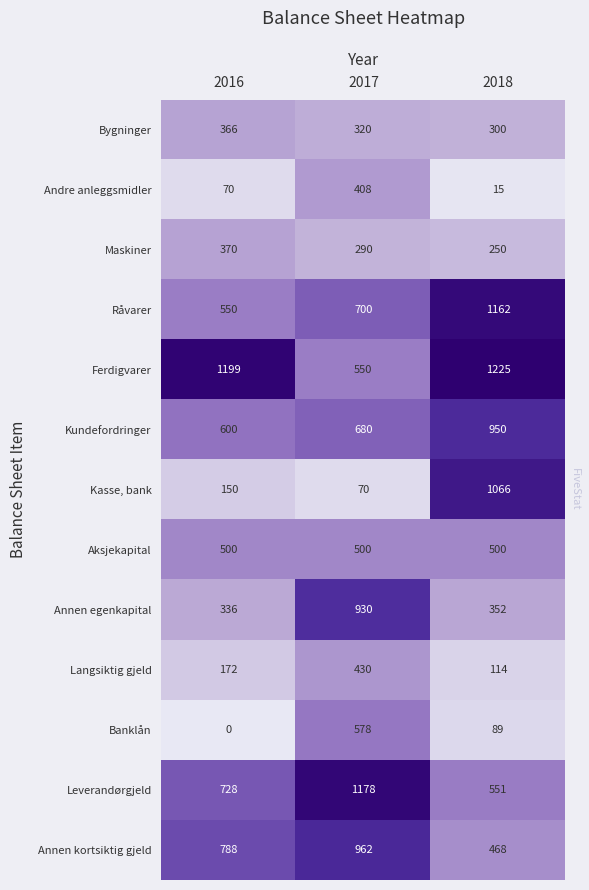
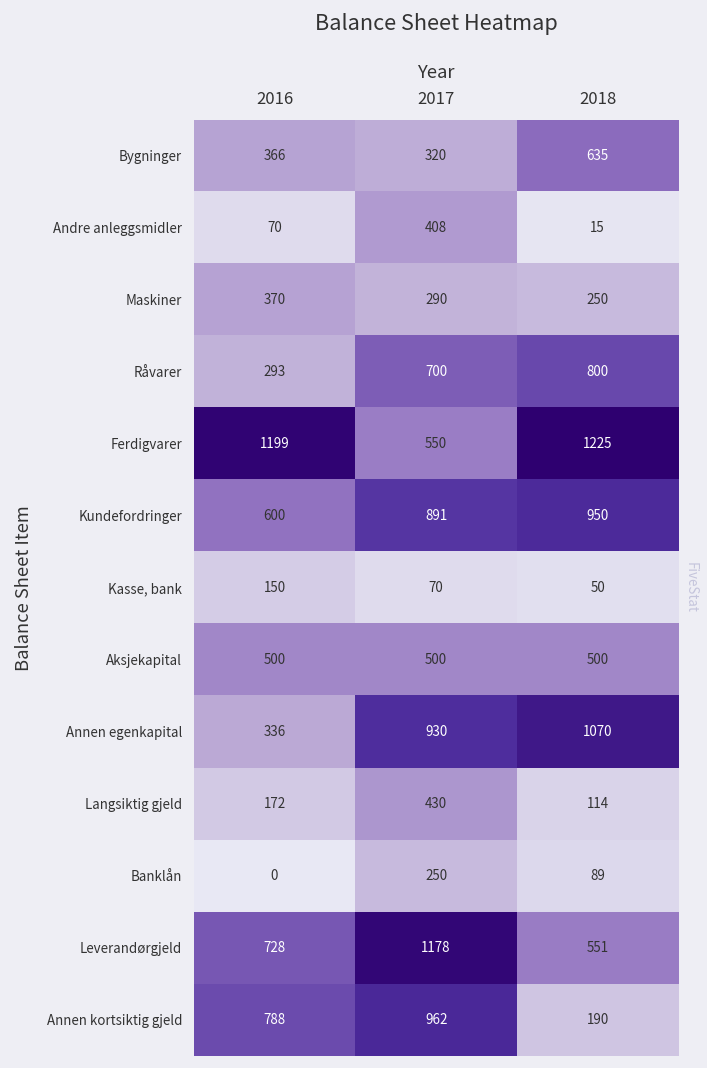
  {
    "Bygninger": {
      "2016": 366,
      "2017": 320,
-     "2018": 300
+     "2018": 635
    },
    "Andre anleggsmidler": {
      "2016": 70,
      "2017": 408,
      "2018": 15
    },
    "Maskiner": {
      "2016": 370,
      "2017": 290,
      "2018": 250
    },
    "Råvarer": {
-     "2016": 550,
+     "2016": 293,
      "2017": 700,
-     "2018": 1162
+     "2018": 800
    },
    "Ferdigvarer": {
      "2016": 1199,
      "2017": 550,
      "2018": 1225
    },
    "Kundefordringer": {
      "2016": 600,
-     "2017": 680,
+     "2017": 891,
      "2018": 950
    },
    "Kasse, bank": {
      "2016": 150,
      "2017": 70,
-     "2018": 1066
+     "2018": 50
    },
    "Aksjekapital": {
      "2016": 500,
      "2017": 500,
      "2018": 500
    },
    "Annen egenkapital": {
      "2016": 336,
      "2017": 930,
-     "2018": 352
+     "2018": 1070
    },
    "Langsiktig gjeld": {
      "2016": 172,
      "2017": 430,
      "2018": 114
    },
    "Banklån": {
      "2016": 0,
-     "2017": 578,
+     "2017": 250,
      "2018": 89
    },
    "Leverandørgjeld": {
      "2016": 728,
      "2017": 1178,
      "2018": 551
    },
    "Annen kortsiktig gjeld": {
      "2016": 788,
      "2017": 962,
-     "2018": 468
+     "2018": 190
    }
  }
